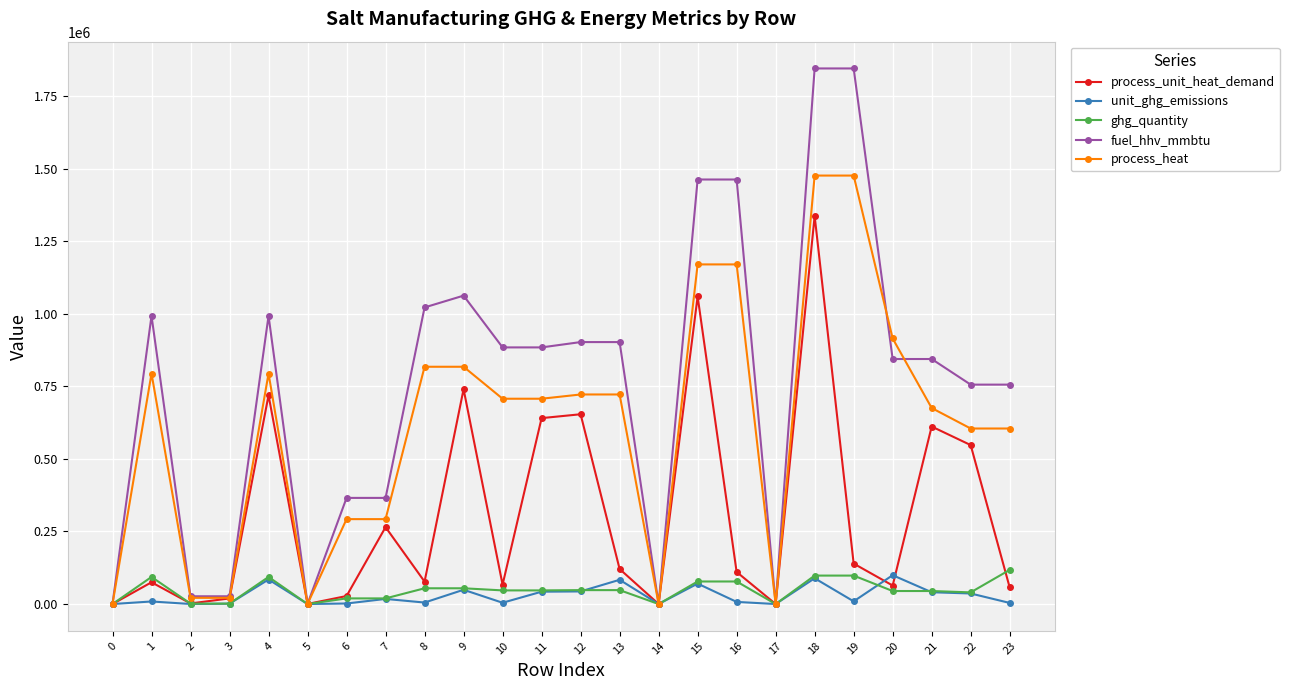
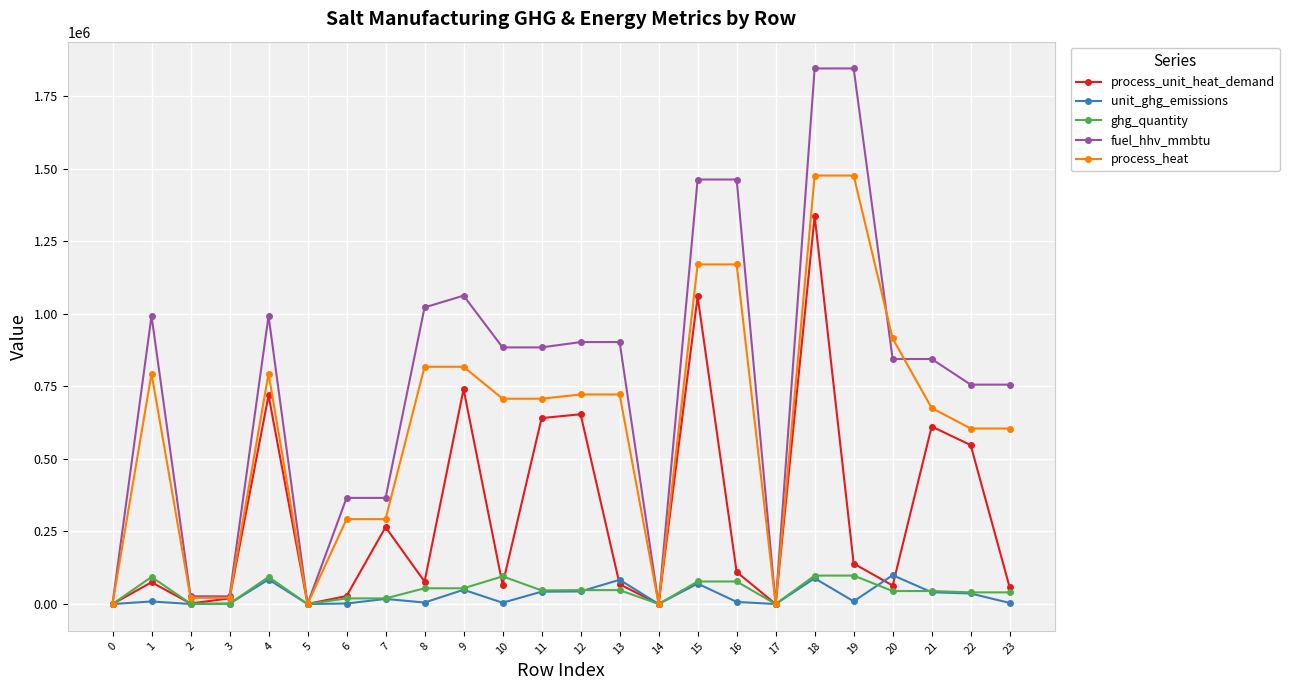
  {
    "process_unit_heat_demand": {
      "1": 70000,
      "4": 720000,
      "7": 260000,
      "8": 80000,
      "9": 740000,
      "10": 70000,
      "11": 640000,
      "12": 650000,
-     "13": 120000,
+     "13": 70000,
      "15": 1060000,
      "16": 110000,
      "18": 1340000,
      "19": 140000,
      "20": 60000,
      "21": 610000,
      "22": 550000,
      "23": 60000
    },
    "unit_ghg_emissions": {
      "1": 10000,
      "4": 80000,
      "6": 0,
      "8": 10000,
      "10": 0,
      "13": 80000,
      "16": 10000,
      "18": 90000,
      "19": 10000,
      "20": 100000,
      "23": 0
    },
    "ghg_quantity": {
      "1": 90000,
      "4": 90000,
      "8": 50000,
-     "10": 50000,
+     "10": 100000,
      "13": 50000,
      "16": 80000,
      "18": 100000,
      "19": 100000,
      "20": 40000,
-     "23": 120000
+     "23": 40000
    },
    "fuel_hhv_mmbtu": {
      "1": 990000,
      "4": 990000,
      "6": 370000,
      "7": 370000,
      "8": 1020000,
      "9": 1060000,
      "10": 880000,
      "11": 880000,
      "12": 900000,
      "13": 900000,
      "15": 1460000,
      "16": 1460000,
      "18": 1850000,
      "19": 1850000,
      "20": 840000,
      "21": 840000,
      "22": 760000,
      "23": 760000
    },
    "process_heat": {
      "1": 790000,
      "4": 790000,
      "6": 290000,
      "7": 290000,
      "8": 820000,
      "9": 820000,
      "10": 710000,
      "11": 710000,
      "12": 720000,
      "13": 720000,
      "15": 1170000,
      "16": 1170000,
      "18": 1480000,
      "19": 1480000,
      "20": 910000,
      "21": 680000,
      "22": 600000,
      "23": 600000
    }
  }
